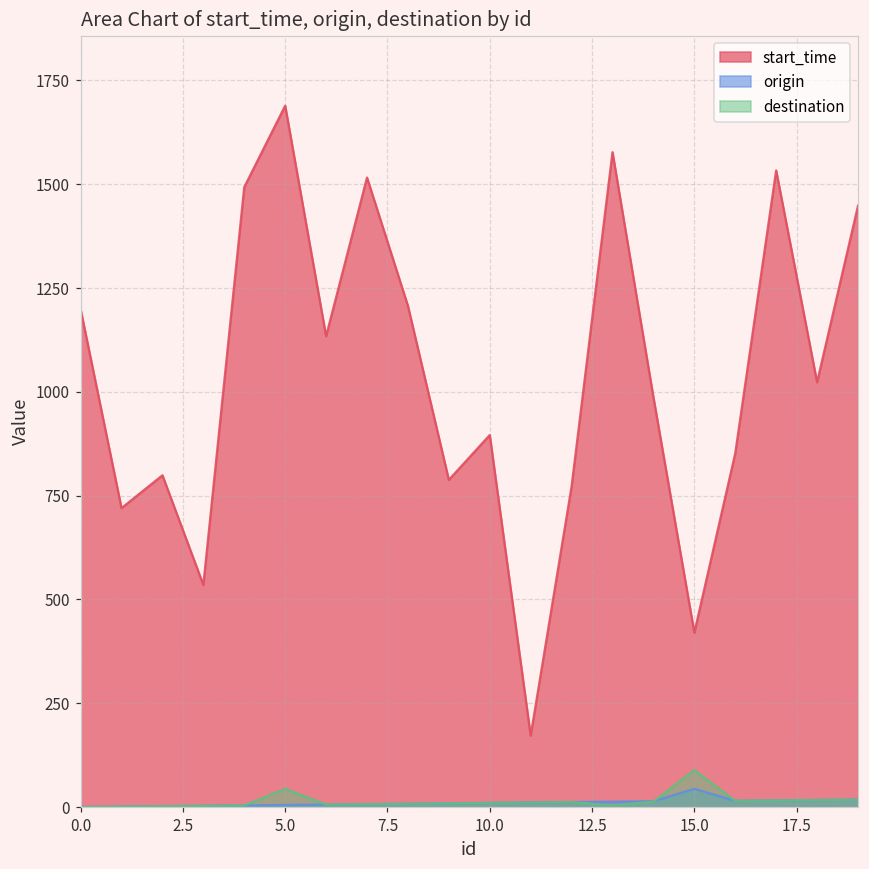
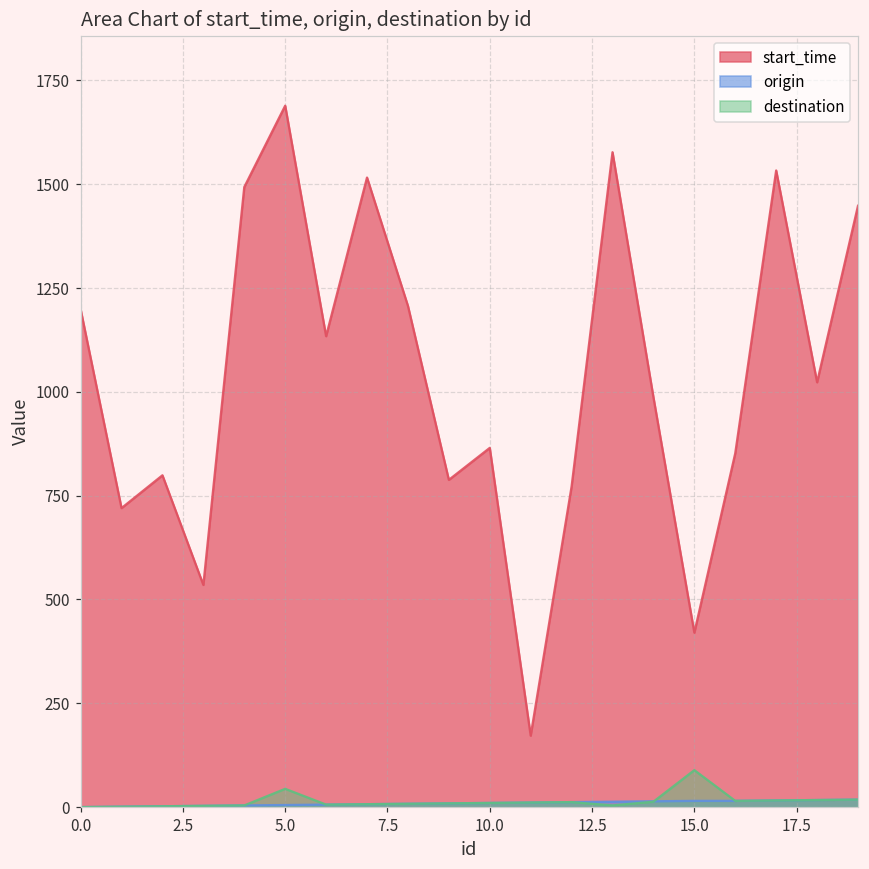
  {
    "start_time": {
      "0.0": 1200,
      "5.0": 1690,
-     "10.0": 900,
+     "10.0": 870,
      "15.0": 420
    },
    "origin": {
      "5.0": 10,
-     "15.0": 40
+     "15.0": 20
    },
    "destination": {
      "5.0": 40,
      "15.0": 90
    }
  }
